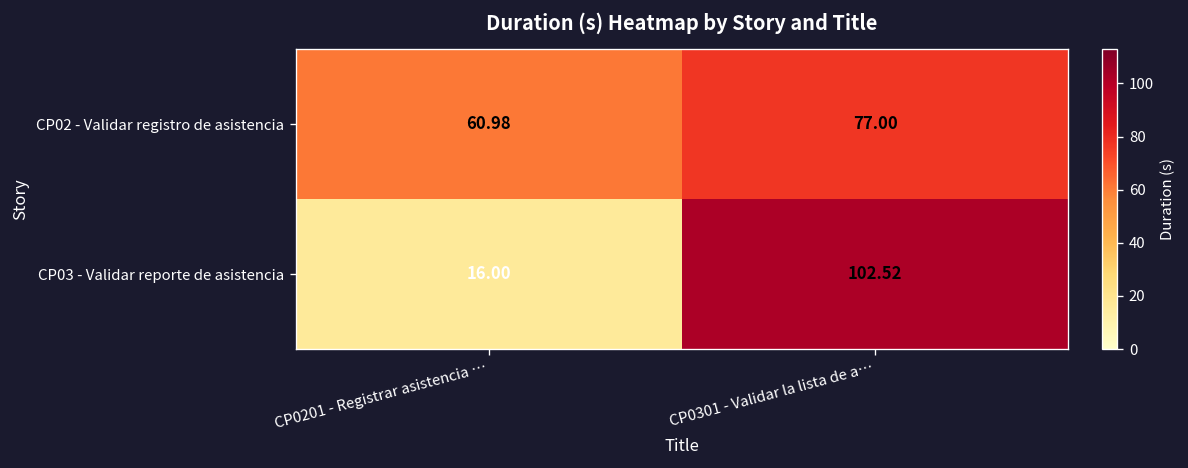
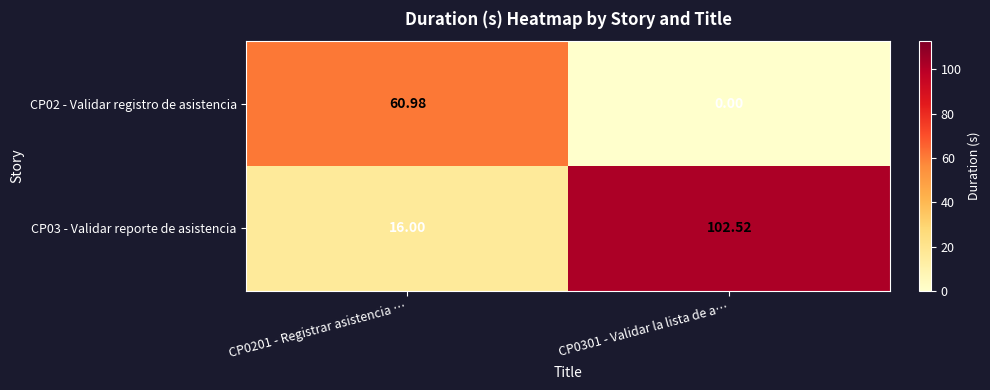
  {
    "CP02 - Validar registro de asistencia": {
      "CP0201 - Registrar asistencia …": 60.98,
-     "CP0301 - Validar la lista de a…": 77.00
+     "CP0301 - Validar la lista de a…": 0.00
    },
    "CP03 - Validar reporte de asistencia": {
      "CP0201 - Registrar asistencia …": 16.00,
      "CP0301 - Validar la lista de a…": 102.52
    }
  }
